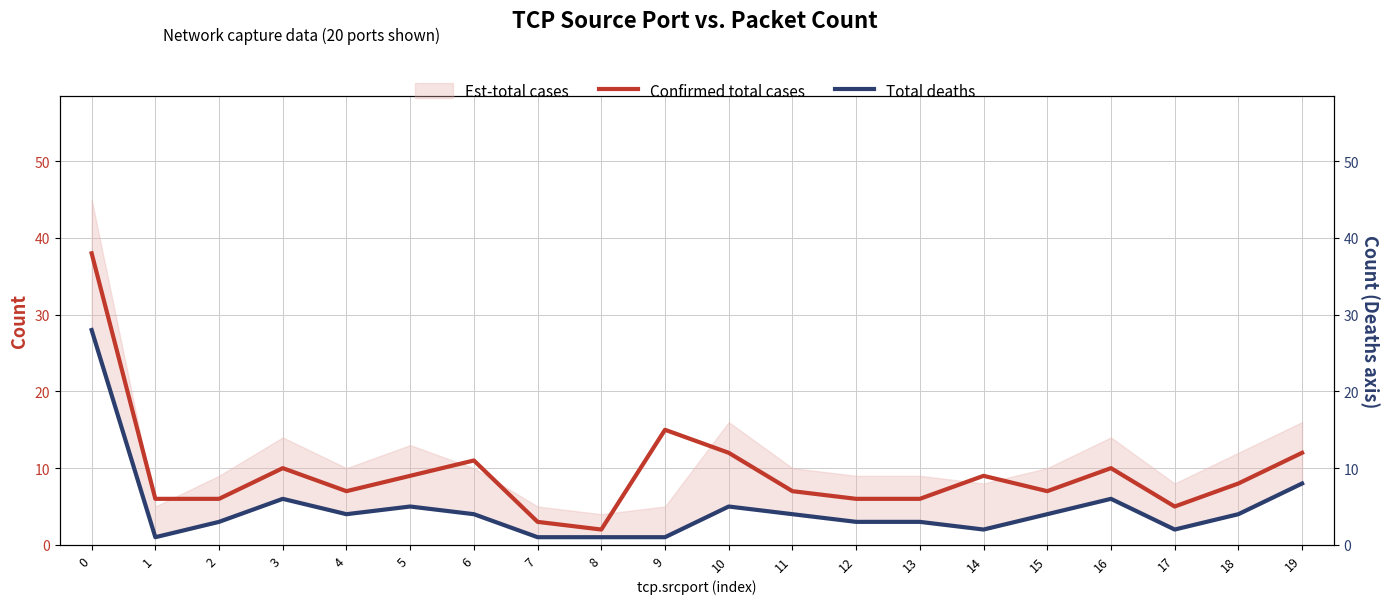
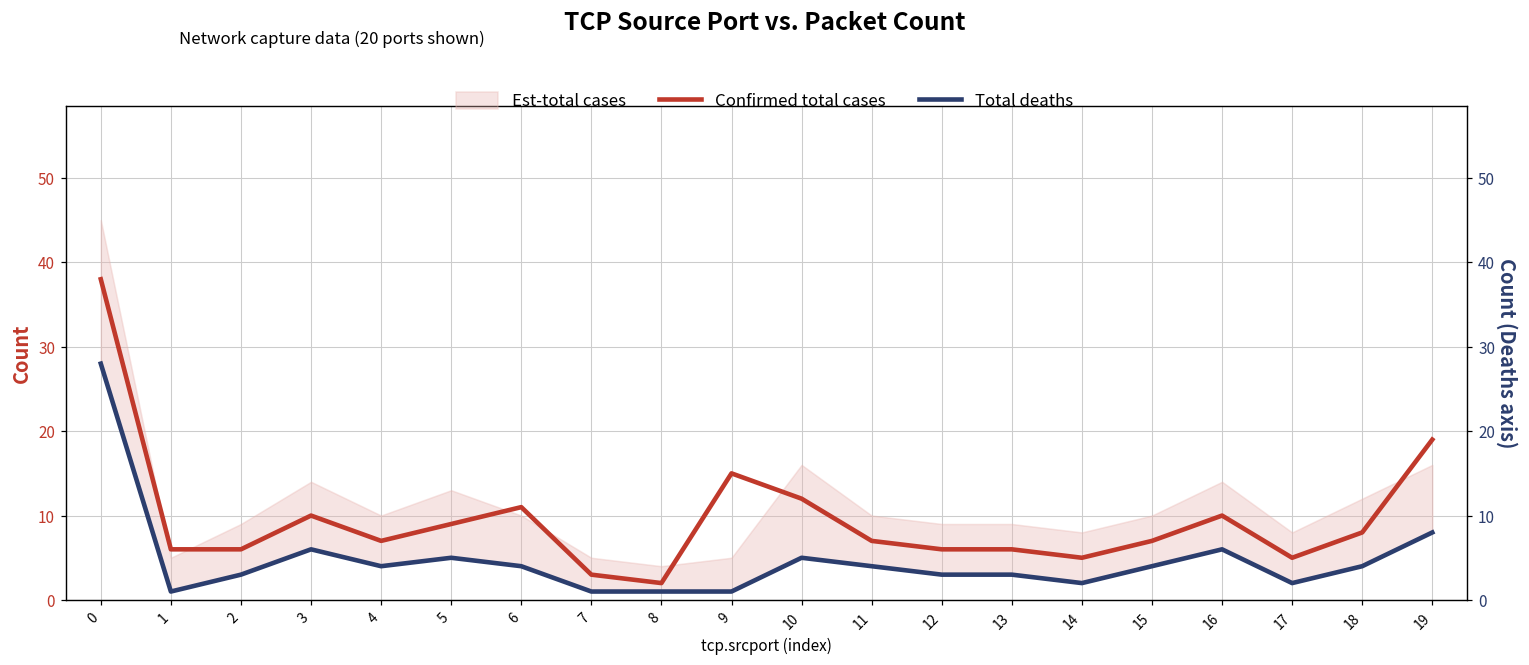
  {
    "Confirmed total cases": {
      "0": 38,
      "1": 6,
      "2": 6,
      "3": 10,
      "4": 7,
      "5": 9,
      "6": 11,
      "7": 3,
      "8": 2,
      "9": 15,
      "10": 12,
      "11": 7,
      "12": 6,
      "13": 6,
-     "14": 9,
+     "14": 5,
      "15": 7,
      "16": 10,
      "17": 5,
      "18": 8,
-     "19": 12
+     "19": 19
    },
    "Total deaths": {
      "0": 28,
      "1": 1,
      "2": 3,
      "3": 6,
      "4": 4,
      "5": 5,
      "6": 4,
      "7": 1,
      "8": 1,
      "9": 1,
      "10": 5,
      "11": 4,
      "12": 3,
      "13": 3,
      "14": 2,
      "15": 4,
      "16": 6,
      "17": 2,
      "18": 4,
      "19": 8
    }
  }
